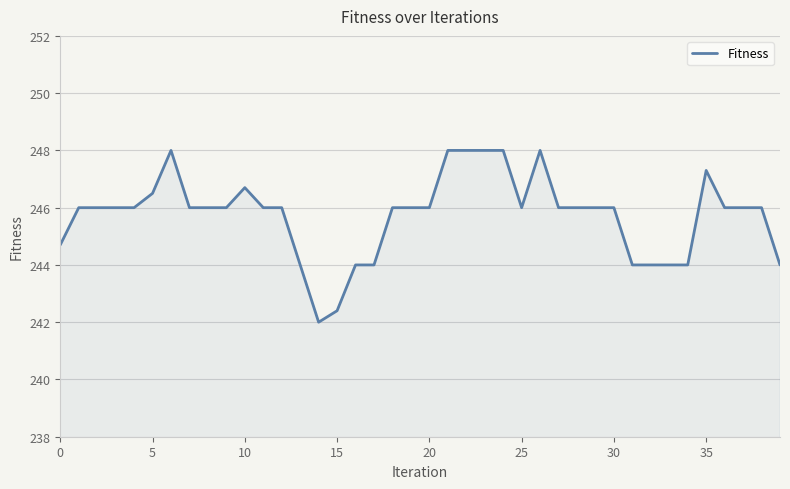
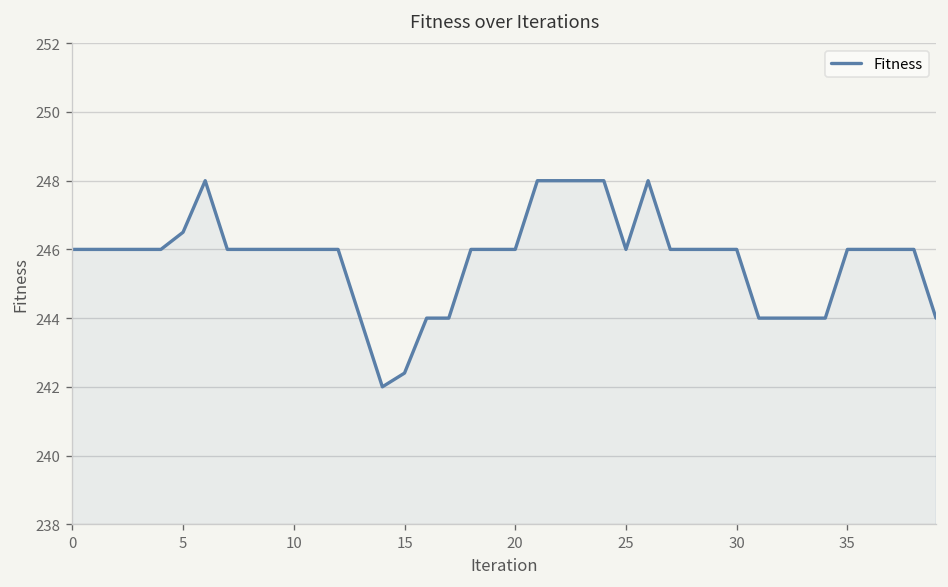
  {
-   "0": 244.7,
+   "0": 246.0,
    "5": 246.5,
-   "10": 246.7,
+   "10": 246.0,
    "15": 242.4,
    "20": 246.0,
    "25": 246.0,
    "30": 246.0,
-   "35": 247.3
+   "35": 246.0
  }
